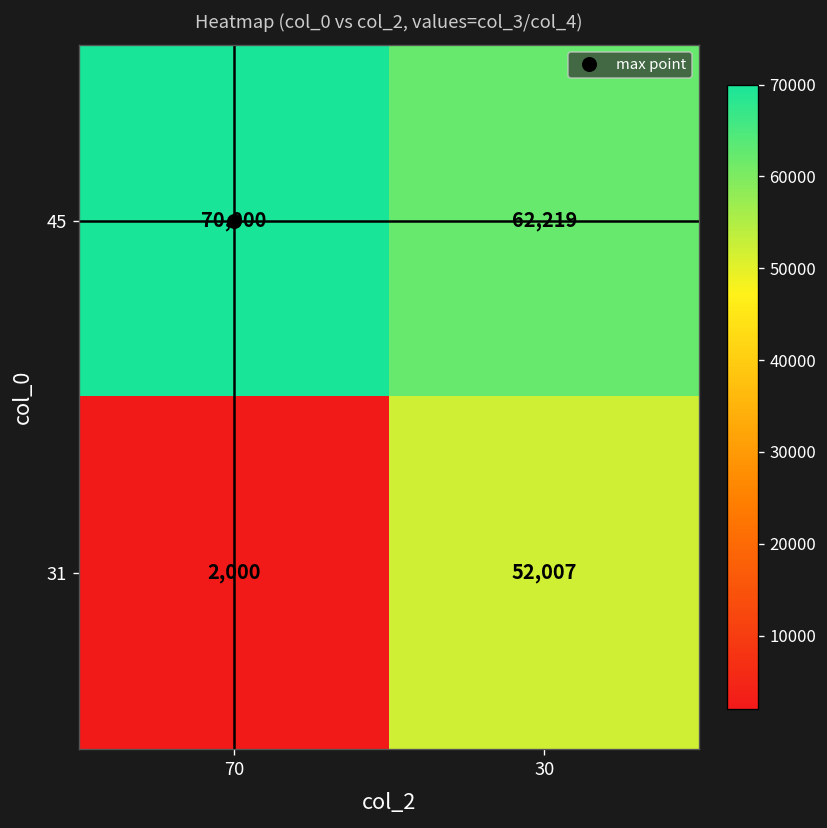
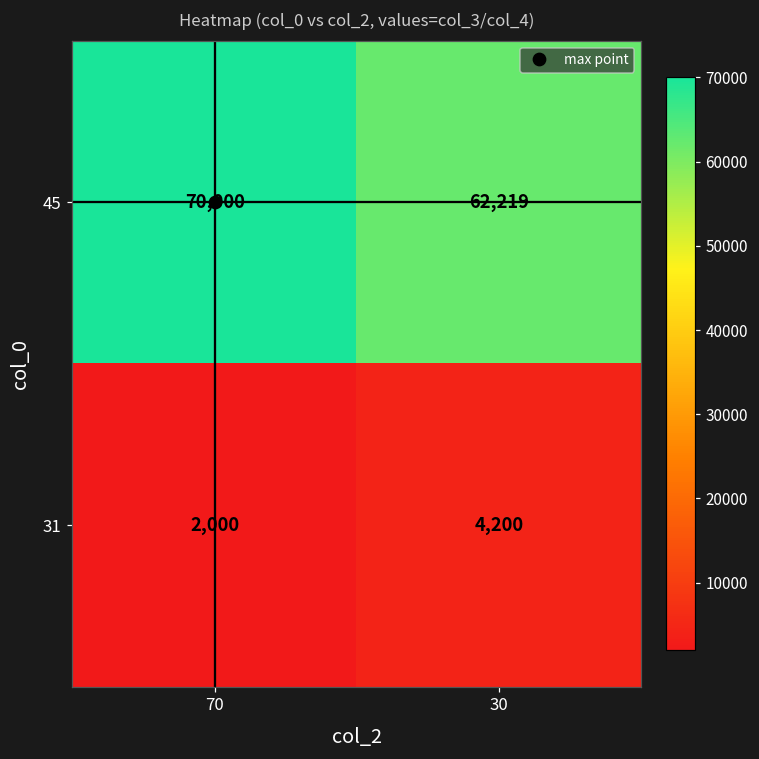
  {
    "45": {
      "30": "62,219"
    },
    "31": {
      "70": "2,000",
-     "30": "52,007"
+     "30": "4,200"
    }
  }
